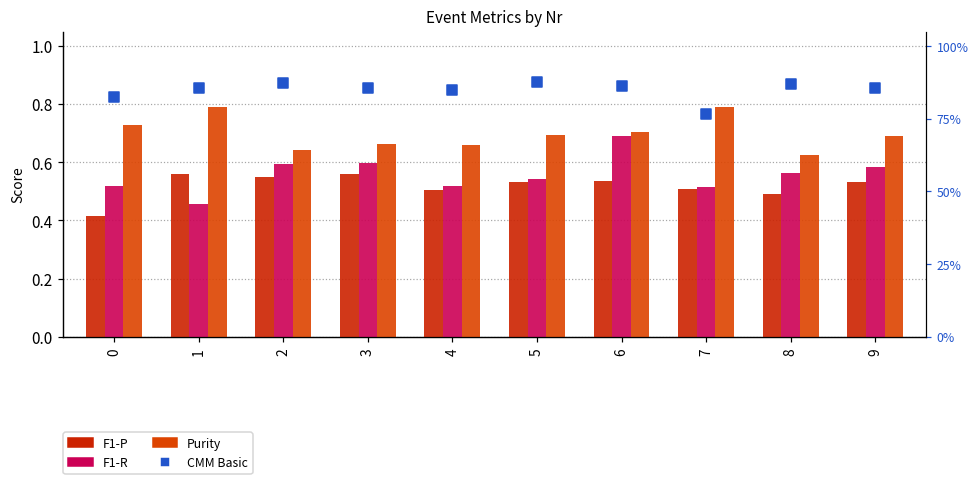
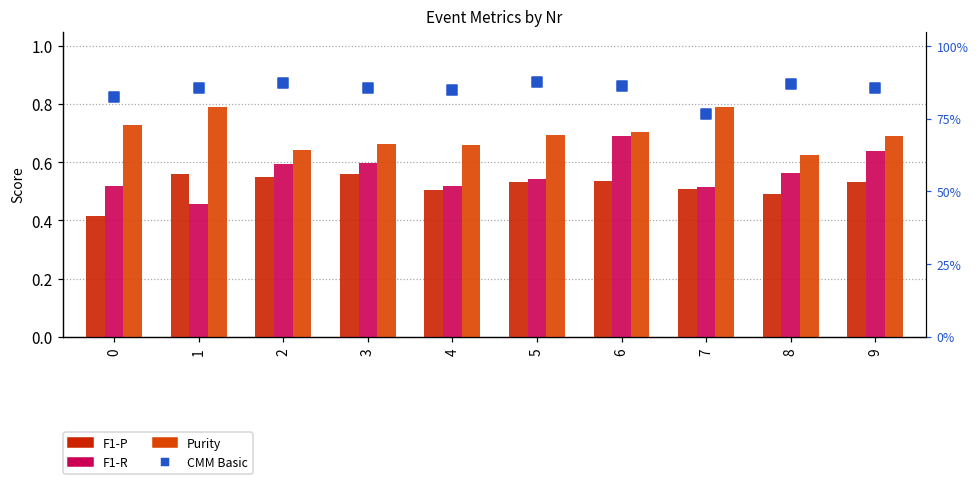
  {
    "F1-R": {
      "0": 0.52,
      "1": 0.46,
      "2": 0.59,
      "3": 0.60,
      "4": 0.52,
      "5": 0.54,
      "6": 0.69,
      "7": 0.52,
      "8": 0.56,
-     "9": 0.58
+     "9": 0.64
    }
  }
